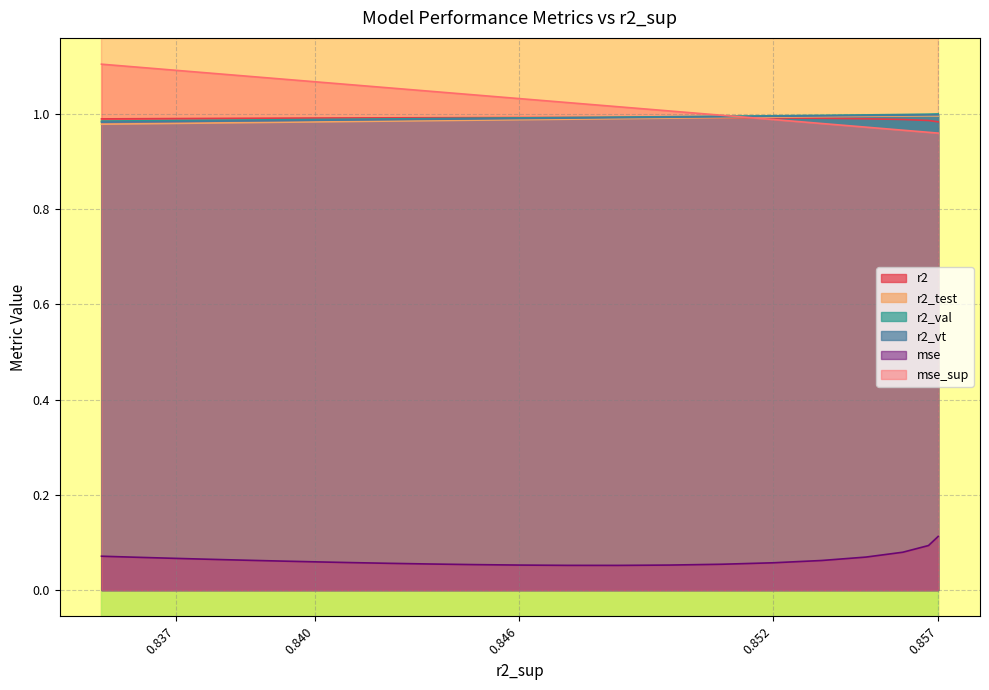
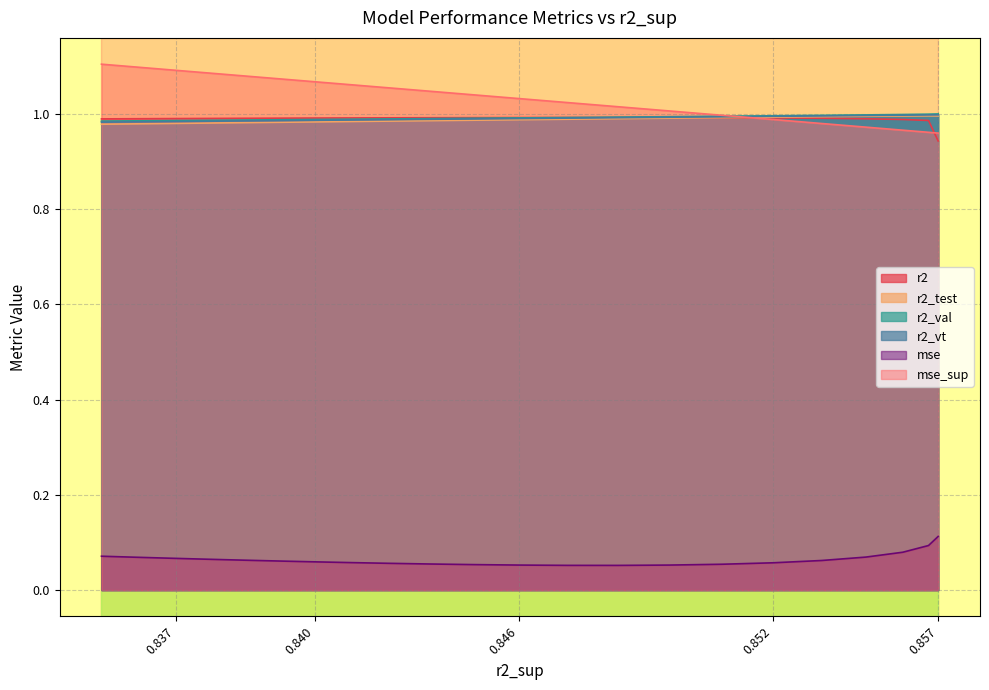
  {
    "r2": {
-     "0.857": 0.98
+     "0.857": 0.94
    },
    "mse": {
      "0.837": 0.07,
      "0.840": 0.06,
      "0.846": 0.05,
      "0.852": 0.06,
      "0.857": 0.11
    }
  }
